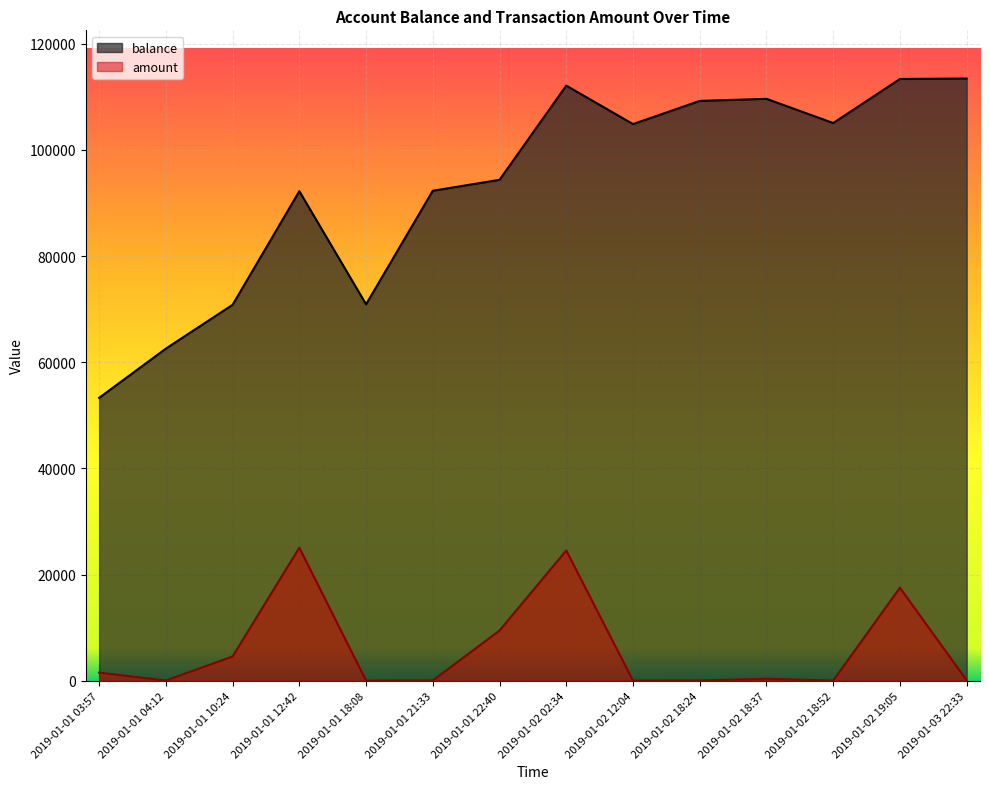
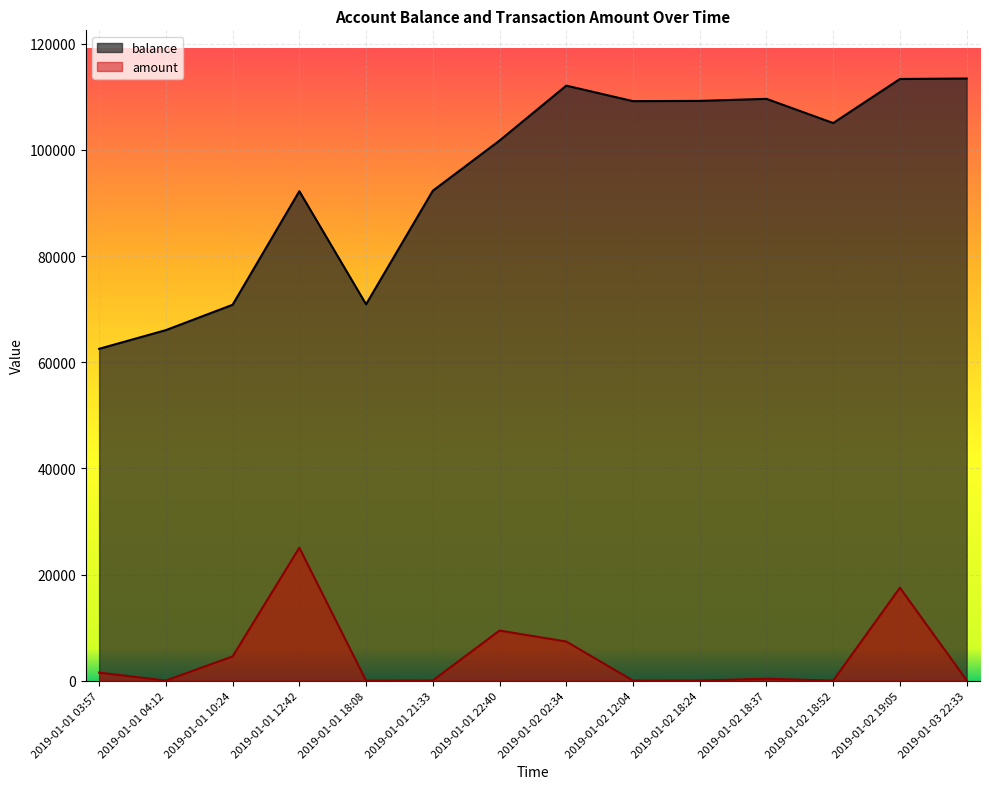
  {
    "balance": {
-     "2019-01-01 03:57": 53000,
-     "2019-01-01 04:12": 63000,
+     "2019-01-01 03:57": 63000,
+     "2019-01-01 04:12": 66000,
      "2019-01-01 10:24": 71000,
      "2019-01-01 12:42": 92000,
      "2019-01-01 18:08": 71000,
      "2019-01-01 21:33": 92000,
-     "2019-01-01 22:40": 94000,
+     "2019-01-01 22:40": 102000,
      "2019-01-02 02:34": 112000,
-     "2019-01-02 12:04": 105000,
+     "2019-01-02 12:04": 109000,
      "2019-01-02 18:24": 109000,
      "2019-01-02 18:37": 110000,
      "2019-01-02 18:52": 105000,
      "2019-01-02 19:05": 113000,
      "2019-01-03 22:33": 113000
    },
    "amount": {
      "2019-01-01 03:57": 2000,
      "2019-01-01 04:12": 0,
      "2019-01-01 10:24": 5000,
      "2019-01-01 12:42": 25000,
      "2019-01-01 18:08": 0,
      "2019-01-01 21:33": 0,
      "2019-01-01 22:40": 9000,
-     "2019-01-02 02:34": 25000,
+     "2019-01-02 02:34": 7000,
      "2019-01-02 12:04": 0,
      "2019-01-02 18:24": 0,
      "2019-01-02 18:37": 0,
      "2019-01-02 18:52": 0,
      "2019-01-02 19:05": 18000,
      "2019-01-03 22:33": 0
    }
  }
